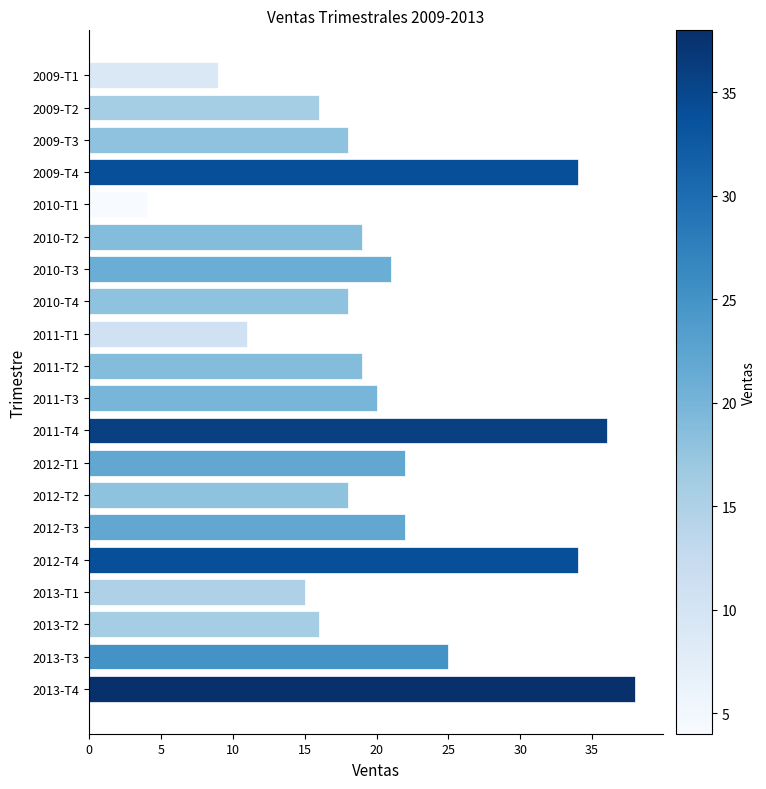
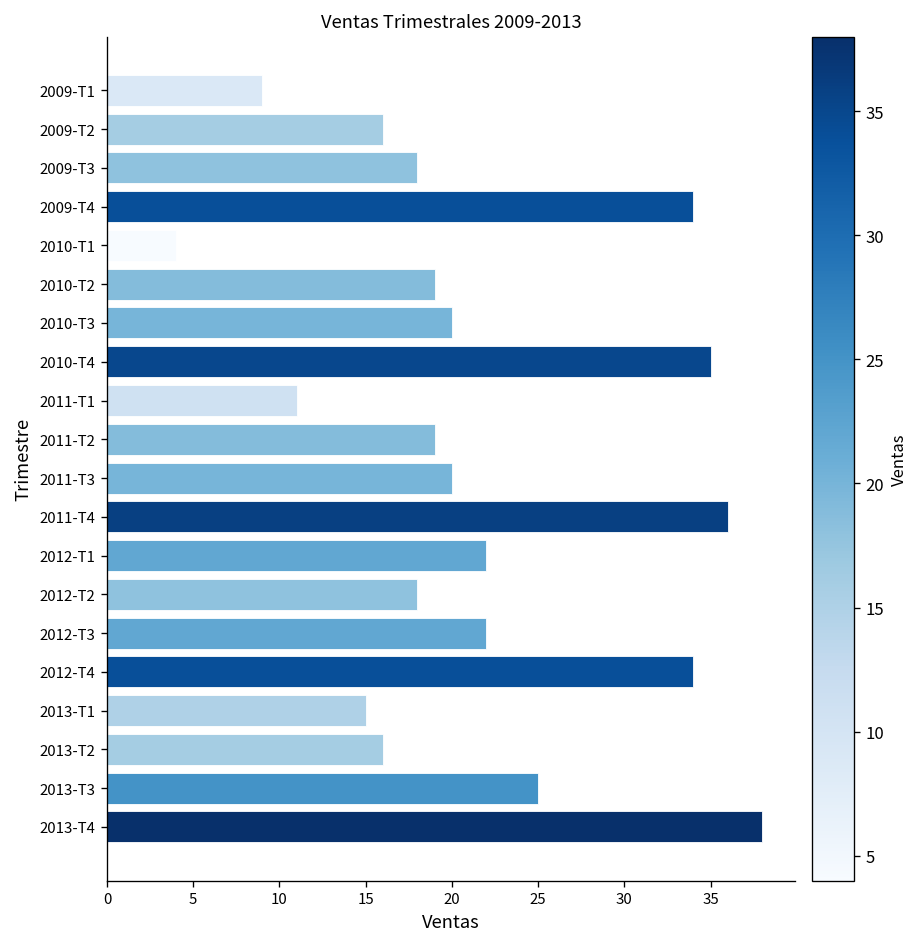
  {
    "2009-T1": 9,
    "2009-T2": 16,
    "2009-T3": 18,
    "2009-T4": 34,
    "2010-T1": 4,
    "2010-T2": 19,
-   "2010-T3": 21,
-   "2010-T4": 18,
+   "2010-T3": 20,
+   "2010-T4": 35,
    "2011-T1": 11,
    "2011-T2": 19,
    "2011-T3": 20,
    "2011-T4": 36,
    "2012-T1": 22,
    "2012-T2": 18,
    "2012-T3": 22,
    "2012-T4": 34,
    "2013-T1": 15,
    "2013-T2": 16,
    "2013-T3": 25,
    "2013-T4": 38
  }
